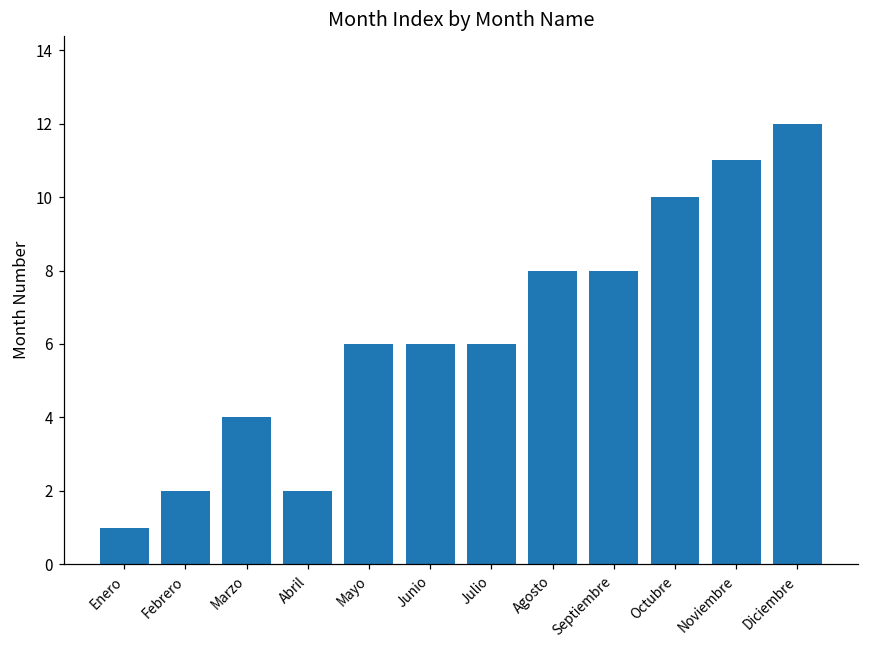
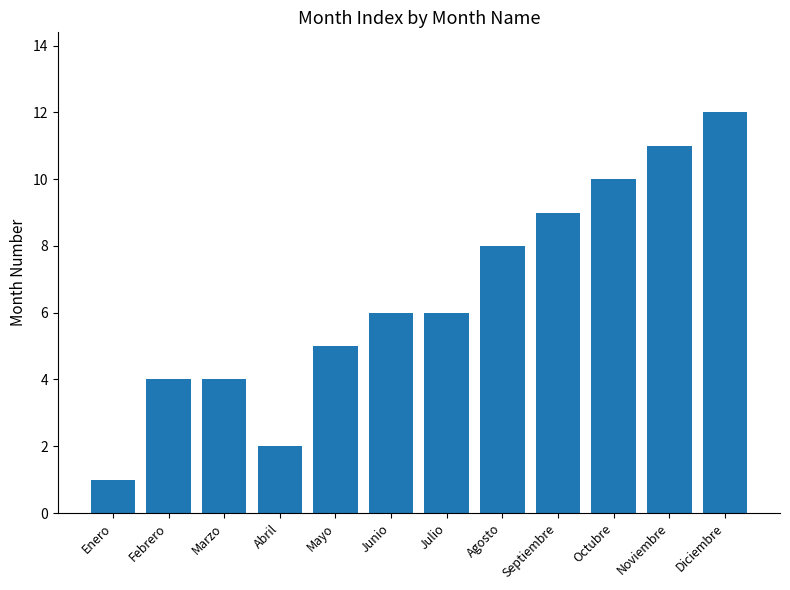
  {
    "Enero": 1,
-   "Febrero": 2,
+   "Febrero": 4,
    "Marzo": 4,
    "Abril": 2,
-   "Mayo": 6,
+   "Mayo": 5,
    "Junio": 6,
    "Julio": 6,
    "Agosto": 8,
-   "Septiembre": 8,
+   "Septiembre": 9,
    "Octubre": 10,
    "Noviembre": 11,
    "Diciembre": 12
  }
